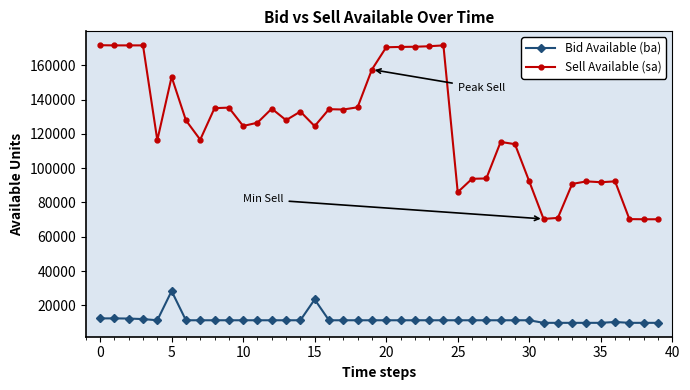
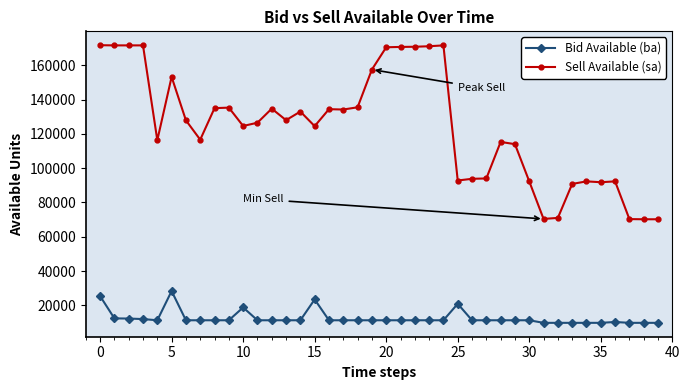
  {
    "Bid Available (ba)": {
-     "0": 12000,
+     "0": 25000,
      "5": 28000,
-     "10": 11000,
+     "10": 19000,
      "15": 23000,
      "20": 11000,
-     "25": 11000,
+     "25": 21000,
      "30": 11000,
      "35": 10000
    },
    "Sell Available (sa)": {
      "0": 172000,
      "5": 153000,
      "10": 125000,
      "15": 125000,
      "20": 171000,
-     "25": 86000,
+     "25": 93000,
      "30": 92000,
      "35": 92000
    }
  }
